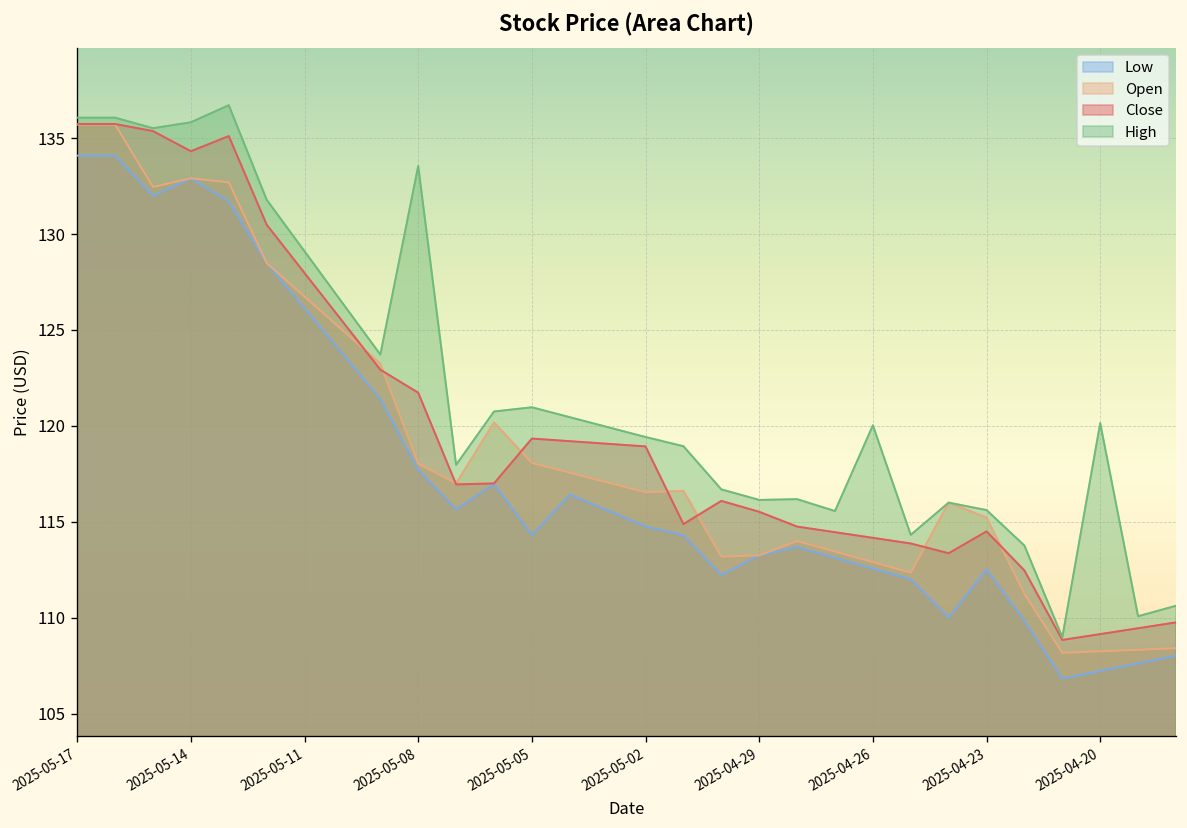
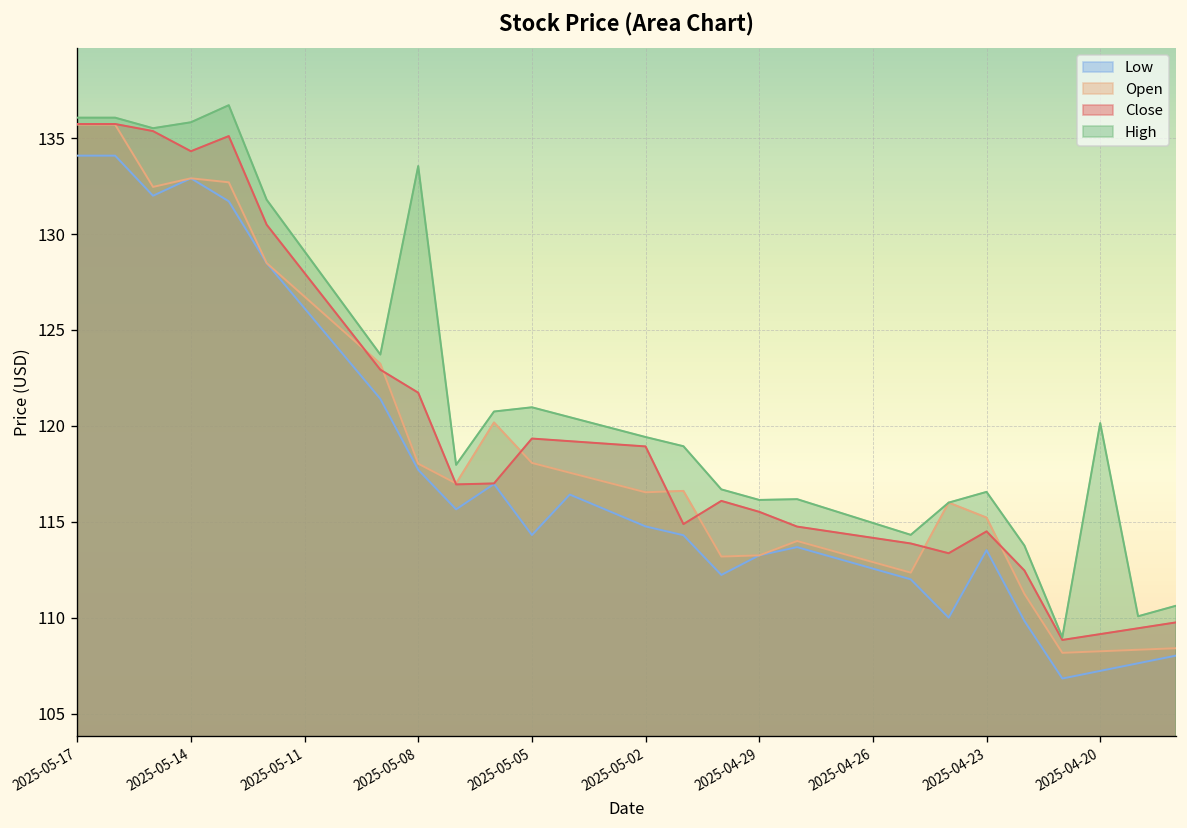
  {
    "Low": {
      "2025-05-17": 134.1,
      "2025-05-11": 126.1,
      "2025-05-08": 117.7,
      "2025-05-05": 114.3,
      "2025-05-02": 114.8,
      "2025-04-26": 112.6,
-     "2025-04-23": 112.5,
+     "2025-04-23": 113.5,
      "2025-04-20": 107.2
    },
    "High": {
      "2025-05-17": 136.1,
      "2025-05-14": 135.8,
      "2025-05-11": 129.1,
      "2025-05-08": 133.5,
      "2025-05-05": 121.0,
      "2025-05-02": 119.4,
      "2025-04-29": 116.1,
-     "2025-04-26": 120.0,
-     "2025-04-23": 115.6,
+     "2025-04-26": 114.9,
+     "2025-04-23": 116.6,
      "2025-04-20": 120.1
    }
  }
